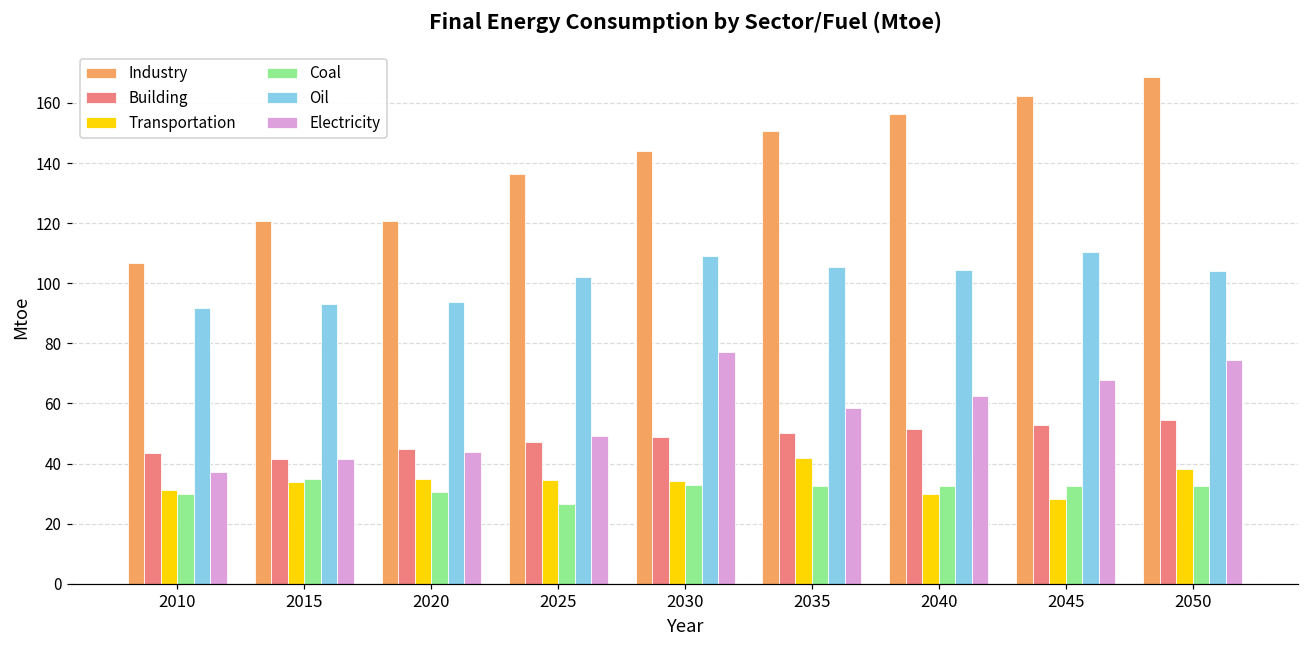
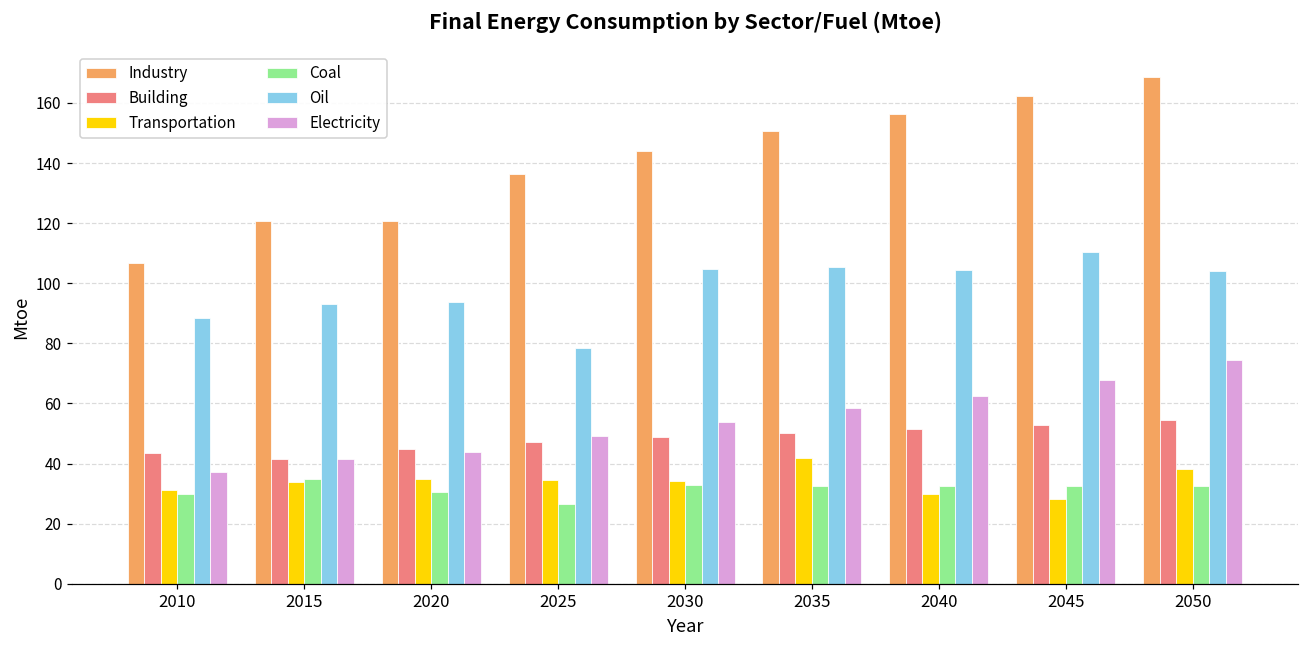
  {
    "Transportation": {
      "2010": 31,
      "2015": 34,
      "2020": 35,
      "2025": 35,
      "2030": 34,
      "2035": 42,
      "2040": 30,
      "2045": 28,
      "2050": 38
    },
    "Coal": {
      "2010": 30,
      "2015": 35,
      "2020": 31,
      "2025": 27,
      "2030": 33,
      "2035": 33,
      "2040": 33,
      "2045": 33,
      "2050": 32
    },
    "Oil": {
-     "2010": 92,
+     "2010": 89,
      "2015": 93,
      "2020": 94,
-     "2025": 102,
-     "2030": 109,
+     "2025": 78,
+     "2030": 105,
      "2035": 105,
      "2040": 104,
      "2045": 110,
      "2050": 104
    },
    "Electricity": {
      "2010": 37,
      "2015": 42,
      "2020": 44,
      "2025": 49,
-     "2030": 77,
+     "2030": 54,
      "2035": 58,
      "2040": 63,
      "2045": 68,
      "2050": 74
    }
  }
